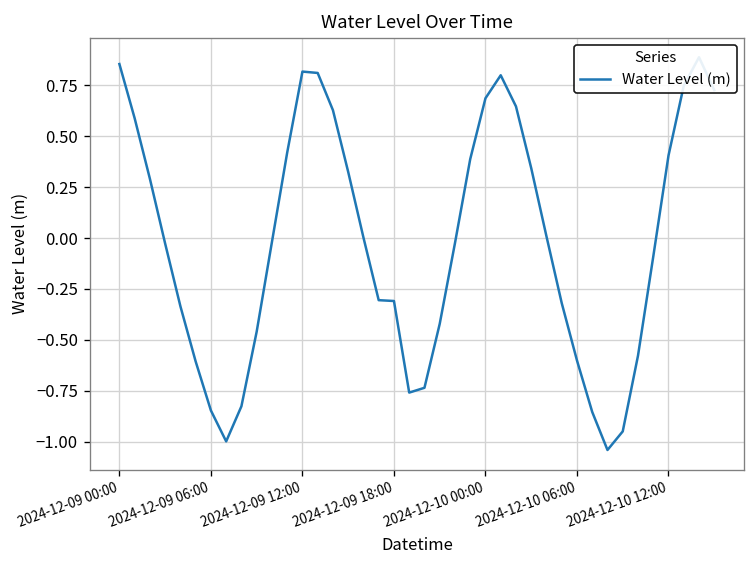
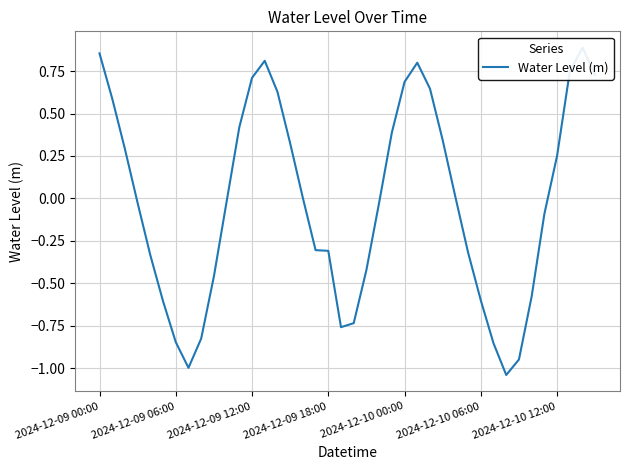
  {
    "2024-12-09 00:00": 0.86,
    "2024-12-09 06:00": -0.85,
-   "2024-12-09 12:00": 0.82,
+   "2024-12-09 12:00": 0.71,
    "2024-12-09 18:00": -0.31,
    "2024-12-10 00:00": 0.69,
    "2024-12-10 06:00": -0.60,
-   "2024-12-10 12:00": 0.41
+   "2024-12-10 12:00": 0.25
  }
